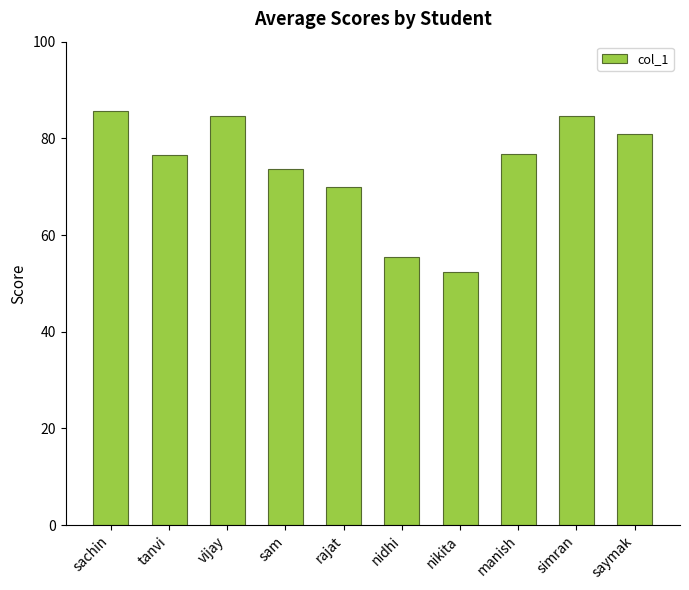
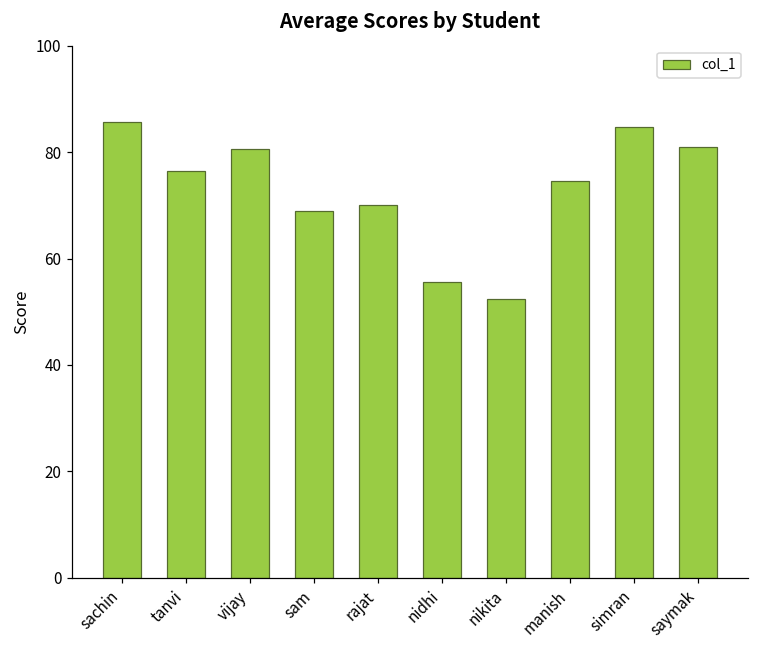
  {
    "sachin": 86,
    "tanvi": 77,
-   "vijay": 85,
-   "sam": 74,
+   "vijay": 81,
+   "sam": 69,
    "rajat": 70,
    "nidhi": 56,
    "nikita": 52,
-   "manish": 77,
+   "manish": 75,
    "simran": 85,
    "saymak": 81
  }
